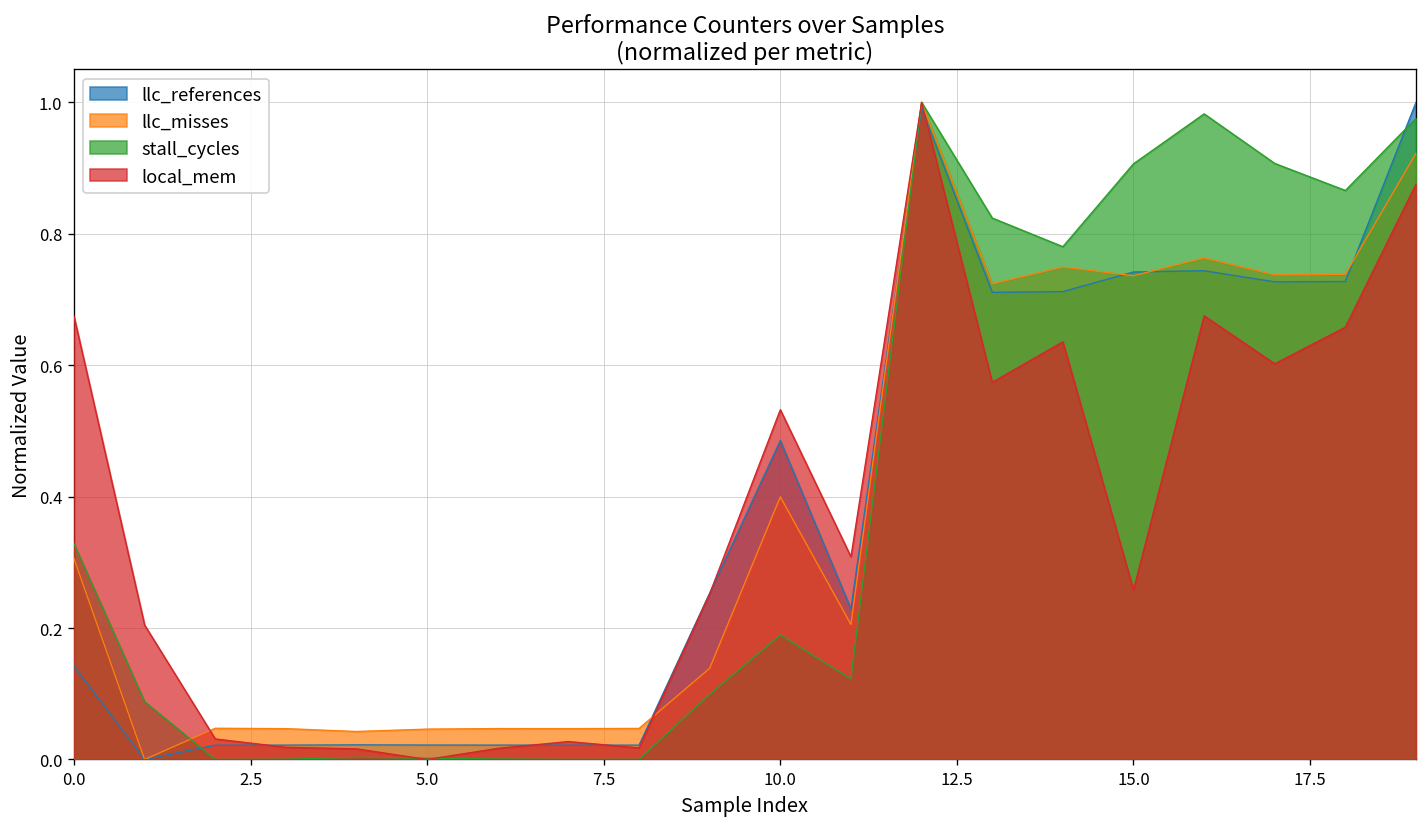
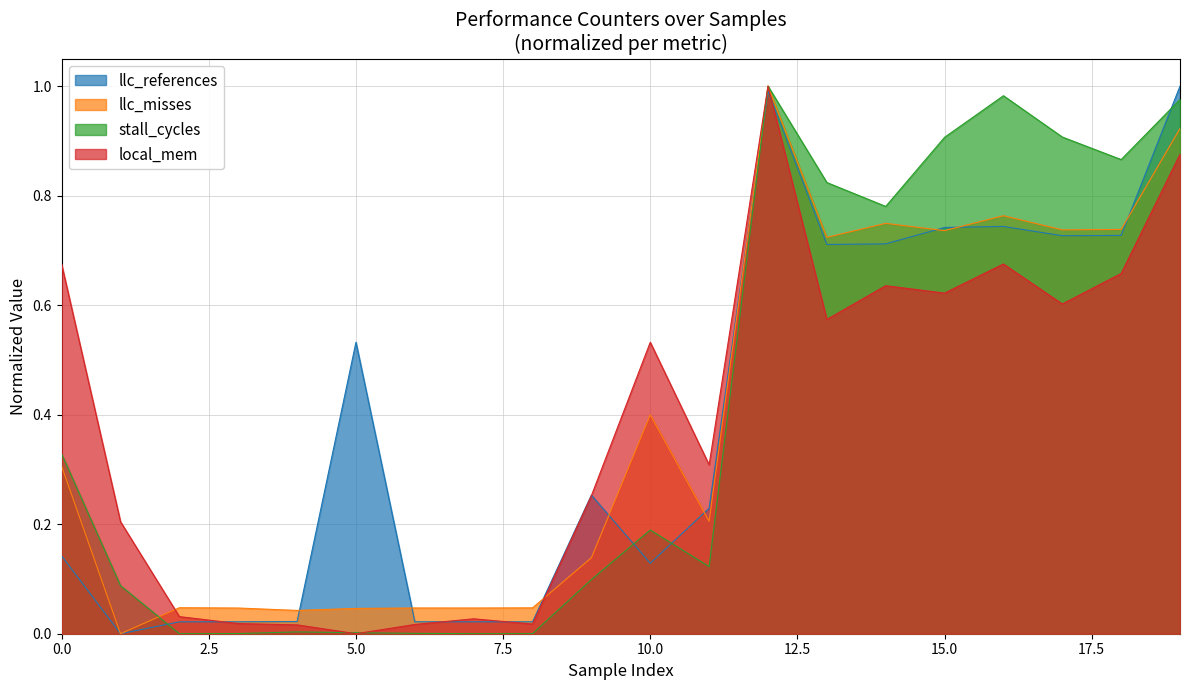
  {
    "llc_references": {
      "0.0": 0.14,
-     "5.0": 0.02,
-     "10.0": 0.49,
+     "5.0": 0.53,
+     "10.0": 0.13,
      "15.0": 0.74
    },
    "llc_misses": {
      "0.0": 0.31,
      "5.0": 0.05,
      "10.0": 0.40,
      "15.0": 0.74
    },
    "stall_cycles": {
      "0.0": 0.33,
      "10.0": 0.19,
      "15.0": 0.91
    },
    "local_mem": {
      "0.0": 0.67,
      "10.0": 0.53,
-     "15.0": 0.26
+     "15.0": 0.62
    }
  }
